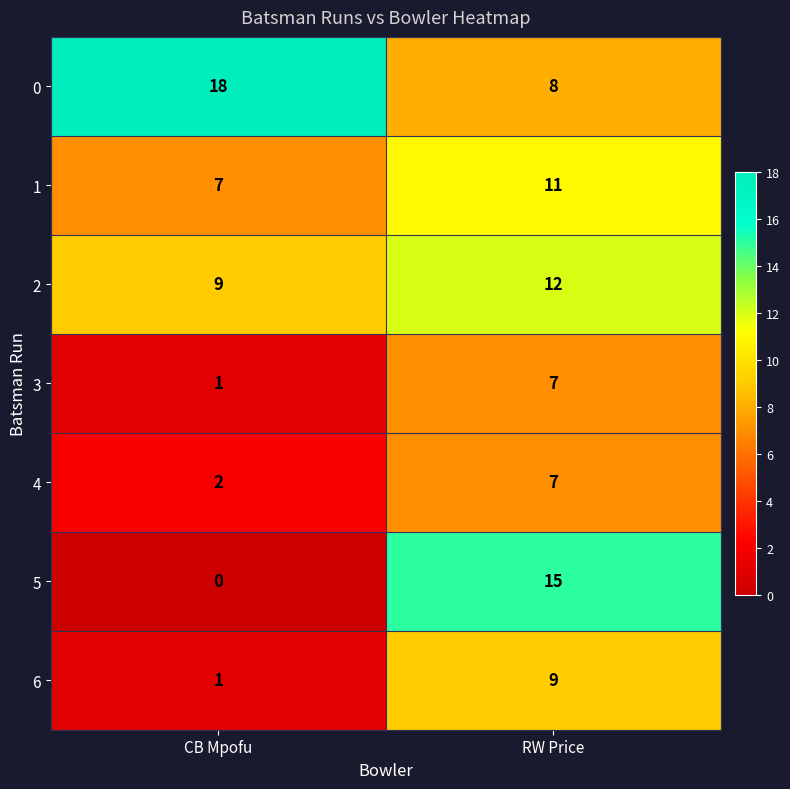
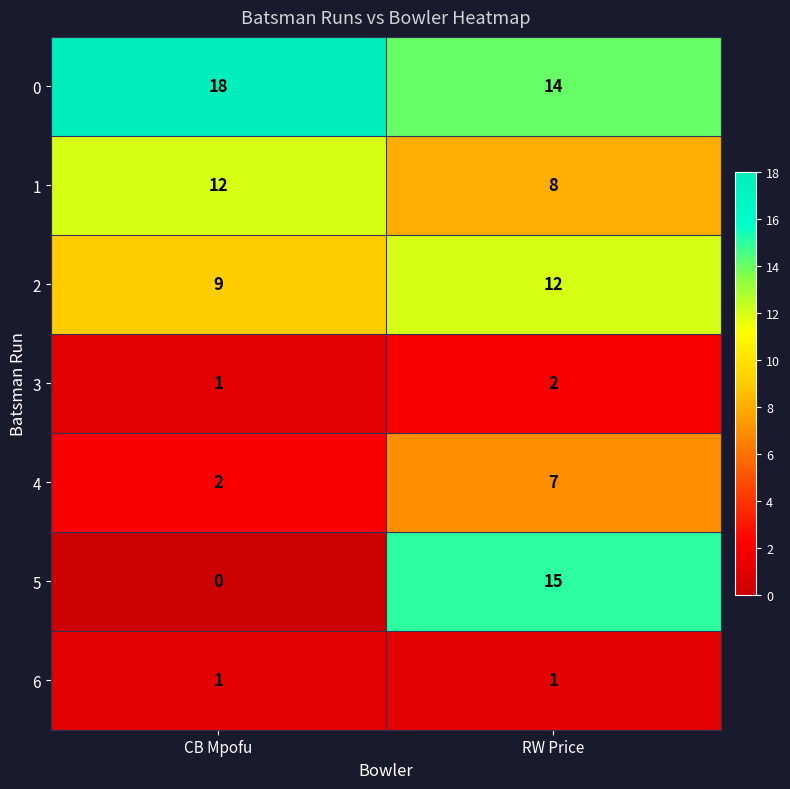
  {
    "0": {
      "CB Mpofu": 18,
-     "RW Price": 8
+     "RW Price": 14
    },
    "1": {
-     "CB Mpofu": 7,
-     "RW Price": 11
+     "CB Mpofu": 12,
+     "RW Price": 8
    },
    "2": {
      "CB Mpofu": 9,
      "RW Price": 12
    },
    "3": {
      "CB Mpofu": 1,
-     "RW Price": 7
+     "RW Price": 2
    },
    "4": {
      "CB Mpofu": 2,
      "RW Price": 7
    },
    "5": {
      "CB Mpofu": 0,
      "RW Price": 15
    },
    "6": {
      "CB Mpofu": 1,
-     "RW Price": 9
+     "RW Price": 1
    }
  }
